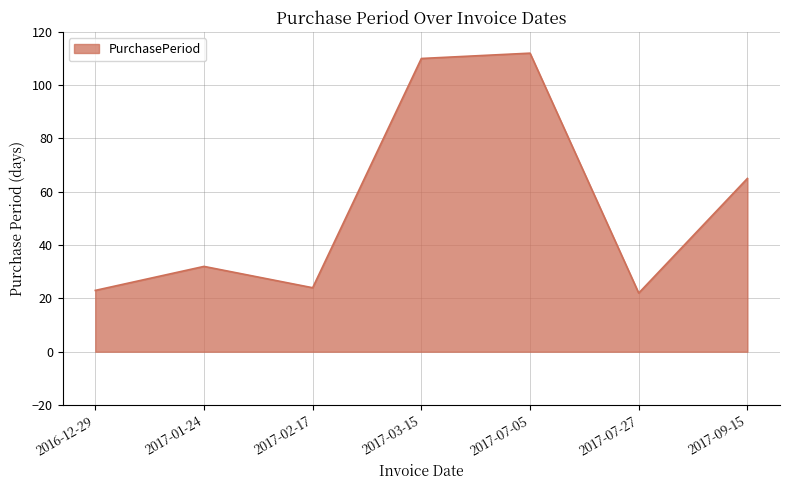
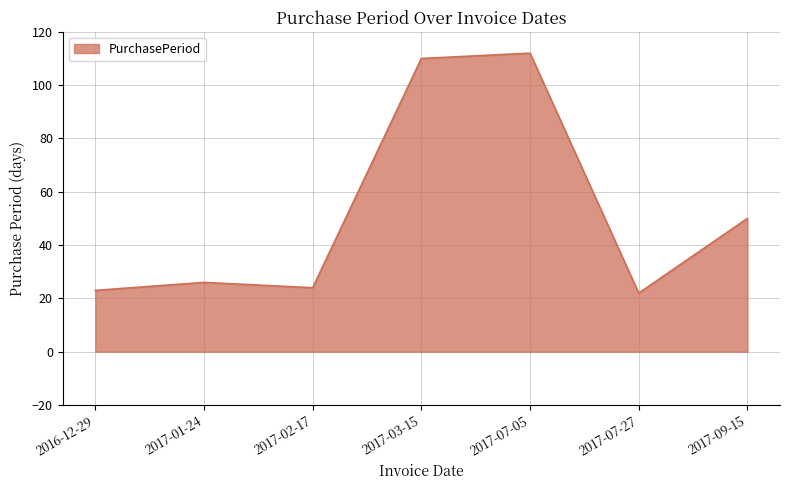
  {
    "2016-12-29": 23,
-   "2017-01-24": 32,
+   "2017-01-24": 26,
    "2017-02-17": 24,
    "2017-03-15": 110,
    "2017-07-05": 112,
    "2017-07-27": 22,
-   "2017-09-15": 65
+   "2017-09-15": 50
  }
